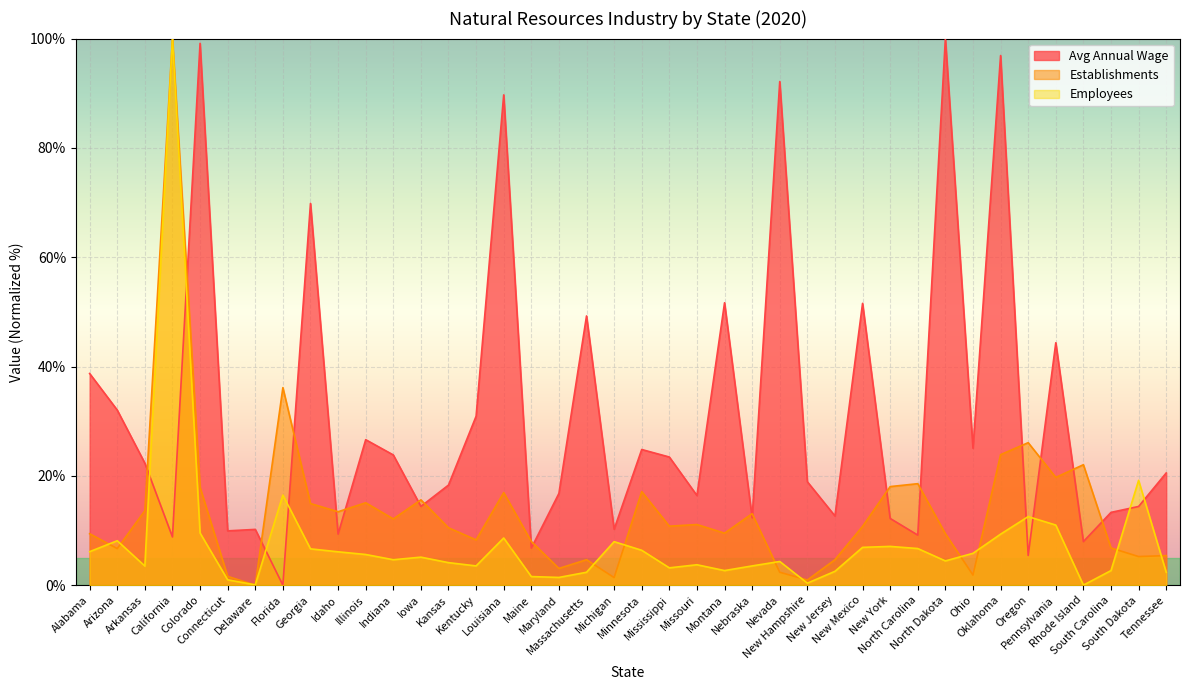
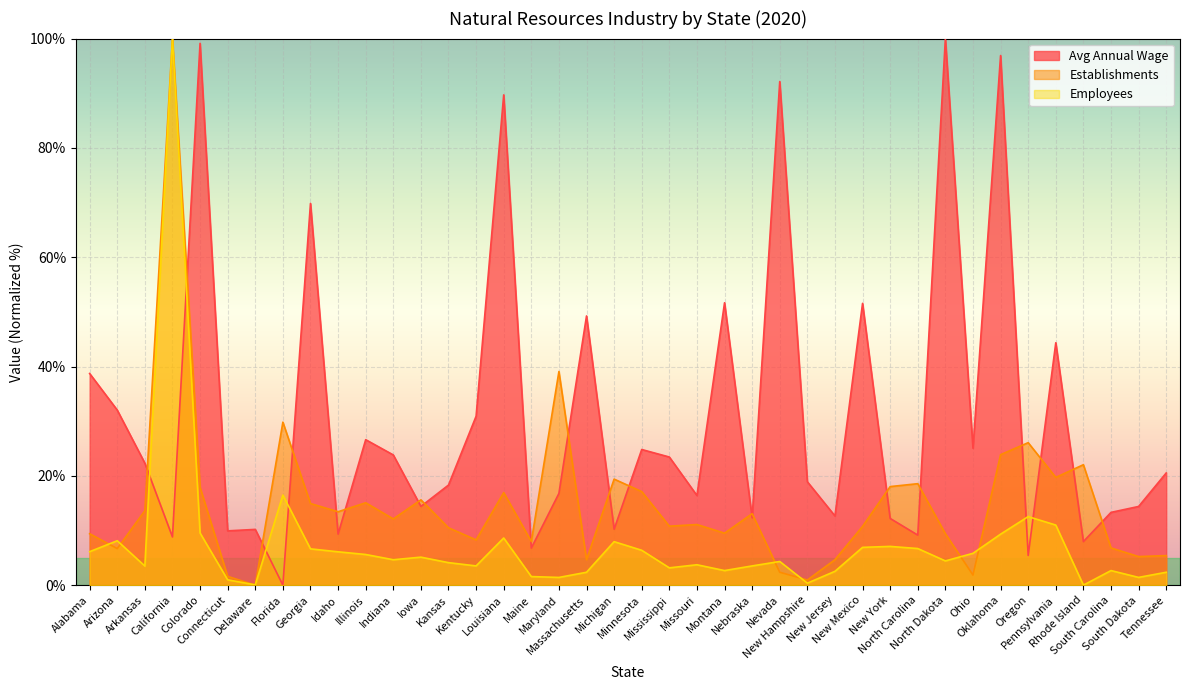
  {
    "Avg Annual Wage": {
      "Alabama": "39%",
      "Arizona": "32%",
      "Arkansas": "22%",
      "California": "9%",
      "Colorado": "99%",
      "Connecticut": "10%",
      "Delaware": "10%",
      "Florida": "0%",
      "Georgia": "70%",
      "Idaho": "9%",
      "Illinois": "27%",
      "Indiana": "24%",
      "Iowa": "14%",
      "Kansas": "18%",
      "Kentucky": "31%",
      "Louisiana": "90%",
      "Maine": "7%",
      "Maryland": "17%",
      "Massachusetts": "49%",
      "Michigan": "10%",
      "Minnesota": "25%",
      "Mississippi": "23%",
      "Missouri": "16%",
      "Montana": "52%",
      "Nebraska": "12%",
      "Nevada": "92%",
      "New Hampshire": "19%",
      "New Jersey": "13%",
      "New Mexico": "52%",
      "New York": "12%",
      "North Carolina": "9%",
      "North Dakota": "100%",
      "Ohio": "25%",
      "Oklahoma": "97%",
      "Oregon": "5%",
      "Pennsylvania": "44%",
      "Rhode Island": "8%",
      "South Carolina": "13%",
      "South Dakota": "14%",
      "Tennessee": "21%"
    },
    "Establishments": {
      "Alabama": "9%",
      "Arizona": "7%",
      "Arkansas": "14%",
      "Colorado": "18%",
      "Connecticut": "2%",
-     "Florida": "36%",
+     "Florida": "30%",
      "Georgia": "15%",
      "Idaho": "13%",
      "Illinois": "15%",
      "Indiana": "12%",
      "Iowa": "16%",
      "Kansas": "10%",
      "Kentucky": "8%",
      "Louisiana": "17%",
      "Maine": "8%",
-     "Maryland": "3%",
+     "Maryland": "39%",
      "Massachusetts": "5%",
-     "Michigan": "1%",
+     "Michigan": "19%",
      "Minnesota": "17%",
      "Mississippi": "11%",
      "Missouri": "11%",
      "Montana": "10%",
      "Nebraska": "13%",
      "Nevada": "2%",
      "New Hampshire": "1%",
      "New Jersey": "5%",
      "New Mexico": "11%",
      "New York": "18%",
      "North Carolina": "19%",
      "North Dakota": "9%",
      "Ohio": "2%",
      "Oklahoma": "24%",
      "Oregon": "26%",
      "Pennsylvania": "20%",
      "Rhode Island": "22%",
      "South Carolina": "7%",
      "South Dakota": "5%",
      "Tennessee": "5%"
    },
    "Employees": {
      "Alabama": "6%",
      "Arizona": "8%",
      "Arkansas": "3%",
      "Colorado": "10%",
      "Connecticut": "1%",
      "Florida": "16%",
      "Georgia": "7%",
      "Idaho": "6%",
      "Illinois": "6%",
      "Indiana": "5%",
      "Iowa": "5%",
      "Kansas": "4%",
      "Kentucky": "4%",
      "Louisiana": "9%",
      "Maine": "2%",
      "Maryland": "1%",
      "Massachusetts": "2%",
      "Michigan": "8%",
      "Minnesota": "6%",
      "Mississippi": "3%",
      "Missouri": "4%",
      "Montana": "3%",
      "Nebraska": "4%",
      "Nevada": "4%",
      "New Hampshire": "0%",
      "New Jersey": "3%",
      "New Mexico": "7%",
      "New York": "7%",
      "North Carolina": "7%",
      "North Dakota": "4%",
      "Ohio": "6%",
      "Oklahoma": "9%",
      "Oregon": "13%",
      "Pennsylvania": "11%",
      "Rhode Island": "0%",
      "South Carolina": "3%",
-     "South Dakota": "19%",
+     "South Dakota": "1%",
      "Tennessee": "2%"
    }
  }
